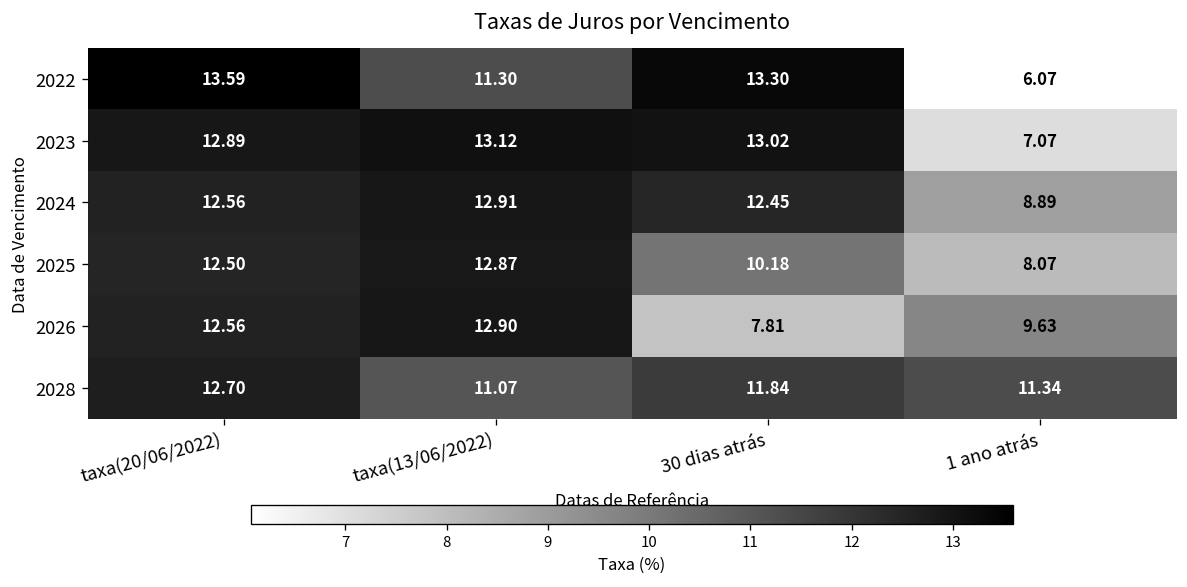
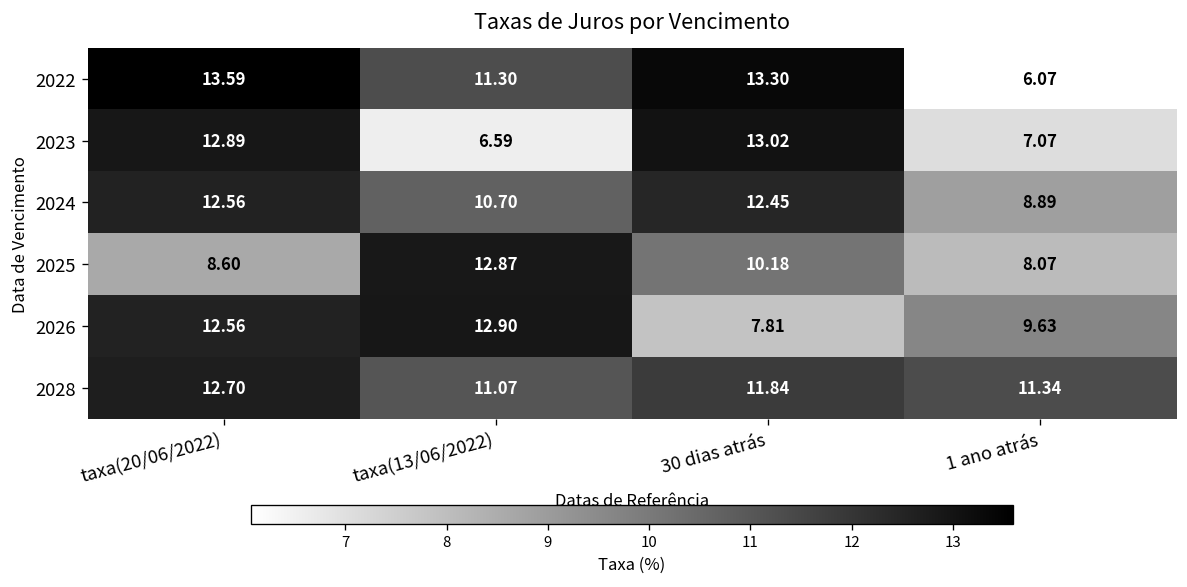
  {
    "2022": {
      "taxa(20/06/2022)": 13.59,
      "taxa(13/06/2022)": 11.30,
      "30 dias atrás": 13.30,
      "1 ano atrás": 6.07
    },
    "2023": {
      "taxa(20/06/2022)": 12.89,
-     "taxa(13/06/2022)": 13.12,
+     "taxa(13/06/2022)": 6.59,
      "30 dias atrás": 13.02,
      "1 ano atrás": 7.07
    },
    "2024": {
      "taxa(20/06/2022)": 12.56,
-     "taxa(13/06/2022)": 12.91,
+     "taxa(13/06/2022)": 10.70,
      "30 dias atrás": 12.45,
      "1 ano atrás": 8.89
    },
    "2025": {
-     "taxa(20/06/2022)": 12.50,
+     "taxa(20/06/2022)": 8.60,
      "taxa(13/06/2022)": 12.87,
      "30 dias atrás": 10.18,
      "1 ano atrás": 8.07
    },
    "2026": {
      "taxa(20/06/2022)": 12.56,
      "taxa(13/06/2022)": 12.90,
      "30 dias atrás": 7.81,
      "1 ano atrás": 9.63
    },
    "2028": {
      "taxa(20/06/2022)": 12.70,
      "taxa(13/06/2022)": 11.07,
      "30 dias atrás": 11.84,
      "1 ano atrás": 11.34
    }
  }
